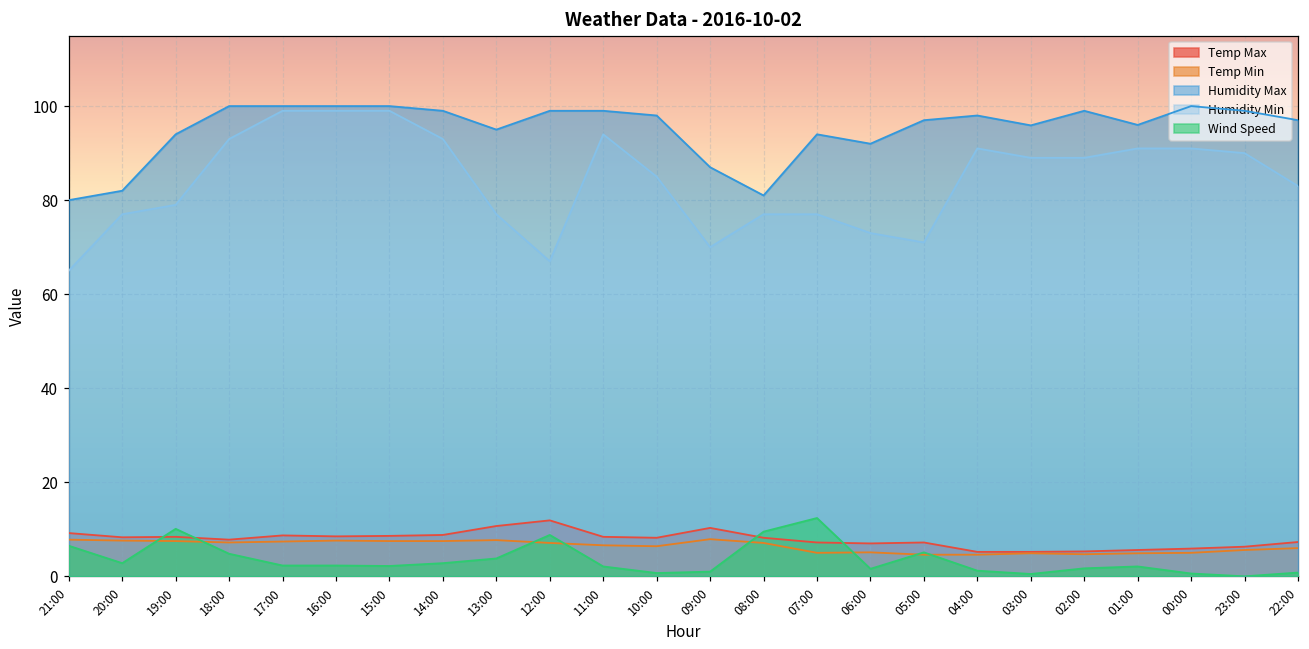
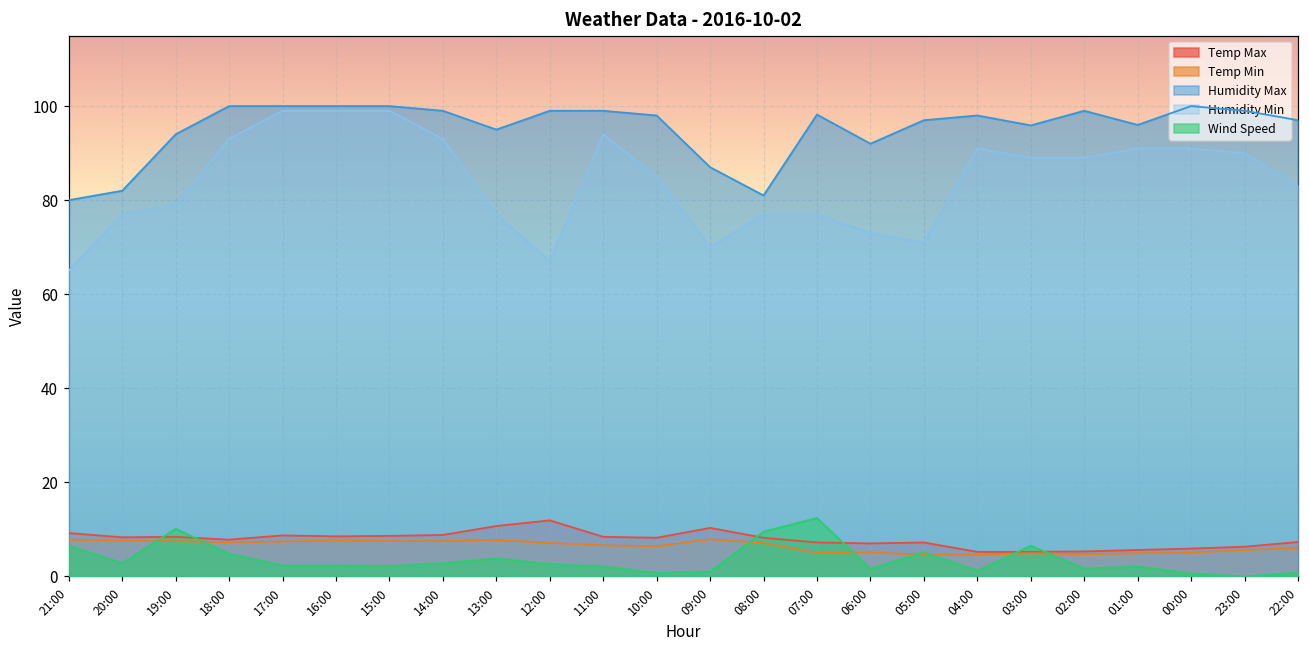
  {
    "Humidity Max": {
      "21:00": 80,
      "20:00": 82,
      "19:00": 94,
      "18:00": 100,
      "17:00": 100,
      "16:00": 100,
      "15:00": 100,
      "14:00": 99,
      "13:00": 95,
      "12:00": 99,
      "11:00": 99,
      "10:00": 98,
      "09:00": 87,
      "08:00": 81,
-     "07:00": 94,
+     "07:00": 98,
      "06:00": 92,
      "05:00": 97,
      "04:00": 98,
      "03:00": 96,
      "02:00": 99,
      "01:00": 96,
      "22:00": 97
    },
    "Humidity Min": {
      "21:00": 65,
      "20:00": 77,
      "19:00": 79,
      "18:00": 93,
      "17:00": 99,
      "16:00": 99,
      "15:00": 99,
      "14:00": 93,
      "13:00": 77,
      "12:00": 67,
      "11:00": 94,
      "10:00": 85,
      "09:00": 70,
      "08:00": 77,
      "07:00": 77,
      "06:00": 73,
      "05:00": 71,
      "04:00": 91,
      "03:00": 89,
      "02:00": 89,
      "01:00": 91,
      "00:00": 91,
      "23:00": 90,
      "22:00": 83
    },
    "Wind Speed": {
      "21:00": 7,
      "20:00": 3,
      "19:00": 10,
      "18:00": 5,
      "17:00": 2,
      "16:00": 2,
      "15:00": 2,
      "14:00": 3,
      "13:00": 4,
-     "12:00": 9,
+     "12:00": 3,
      "11:00": 2,
      "10:00": 1,
      "09:00": 1,
      "08:00": 10,
      "07:00": 12,
      "06:00": 2,
      "04:00": 1,
-     "03:00": 1,
+     "03:00": 7,
      "02:00": 2,
      "01:00": 2,
      "00:00": 1,
      "23:00": 0,
      "22:00": 1
    }
  }
